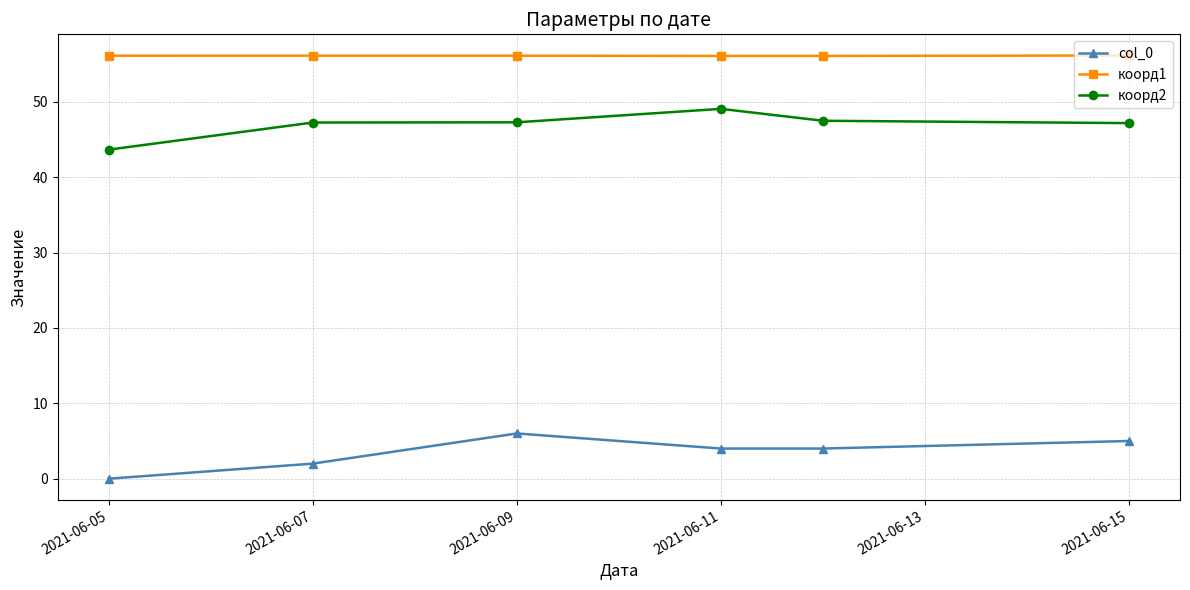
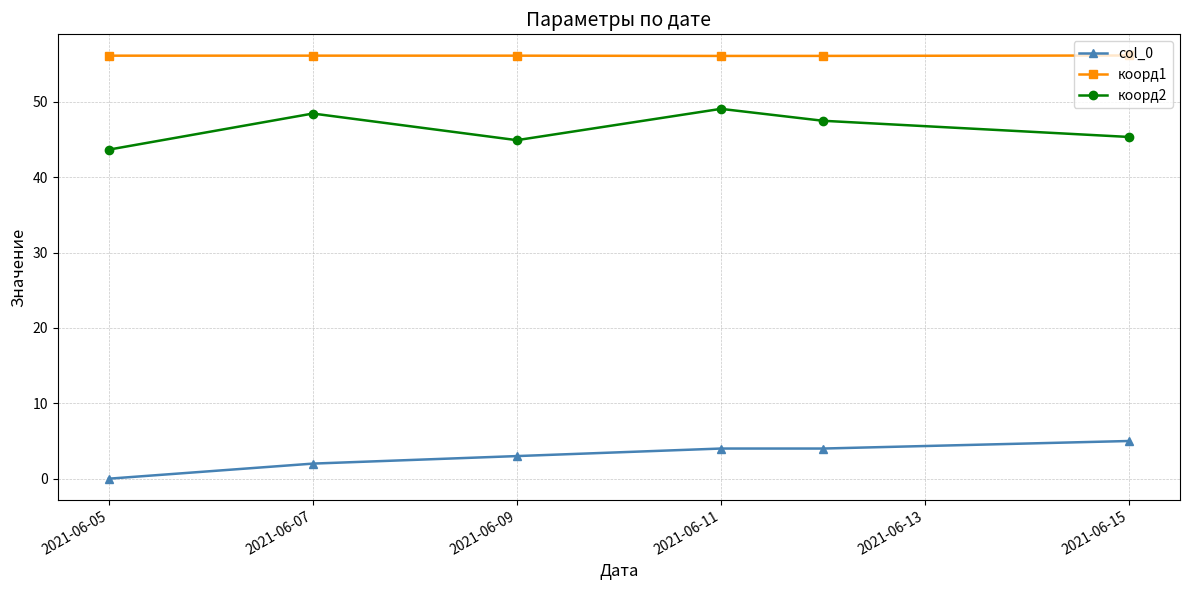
  {
    "col_0": {
      "2021-06-05": 0,
      "2021-06-07": 2,
-     "2021-06-09": 6,
+     "2021-06-09": 3,
      "2021-06-11": 4,
      "2021-06-15": 5
    },
    "коорд1": {
      "2021-06-05": 56,
      "2021-06-07": 56,
      "2021-06-09": 56,
      "2021-06-11": 56
    },
    "коорд2": {
      "2021-06-05": 44,
-     "2021-06-07": 47,
-     "2021-06-09": 47,
+     "2021-06-07": 48,
+     "2021-06-09": 45,
      "2021-06-11": 49,
-     "2021-06-15": 47
+     "2021-06-15": 45
    }
  }
